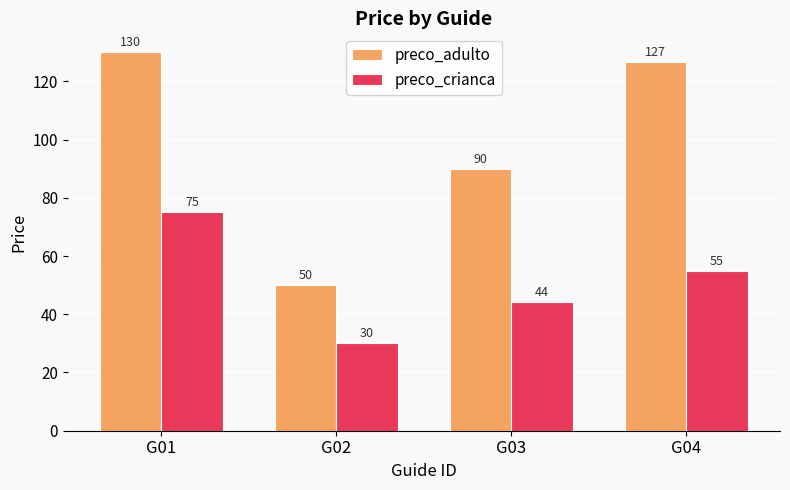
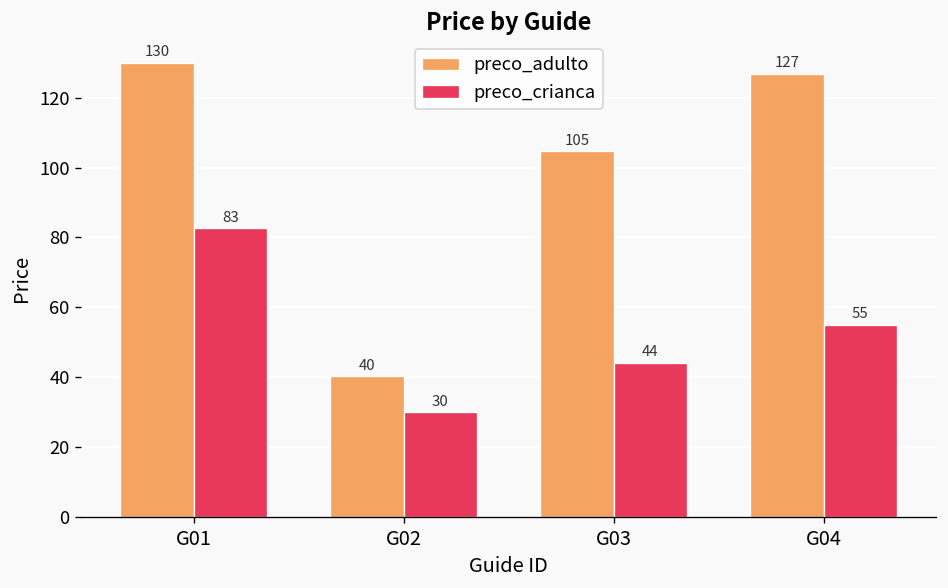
  {
    "preco_adulto": {
      "G01": 130,
-     "G02": 50,
-     "G03": 90,
+     "G02": 40,
+     "G03": 105,
      "G04": 127
    },
    "preco_crianca": {
-     "G01": 75,
+     "G01": 83,
      "G02": 30,
      "G03": 44,
      "G04": 55
    }
  }
